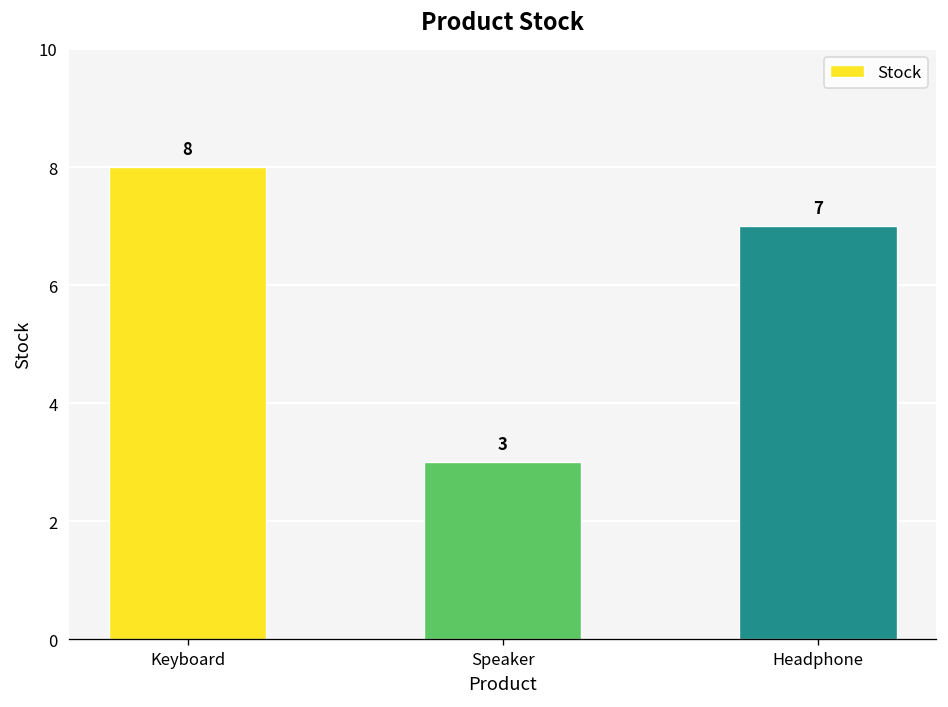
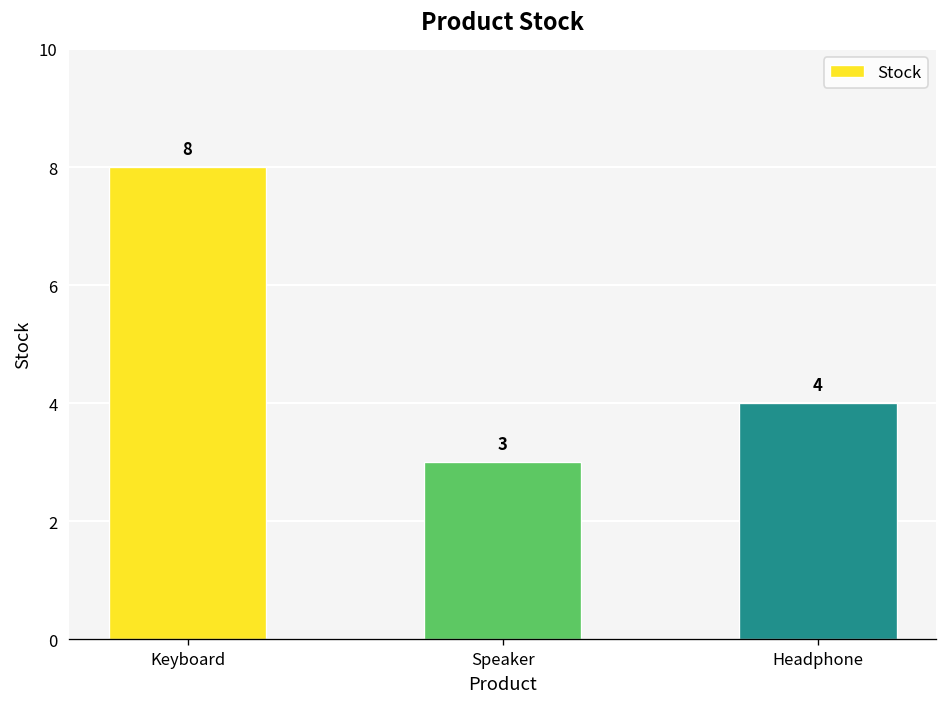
  {
    "Keyboard": 8,
    "Speaker": 3,
-   "Headphone": 7
+   "Headphone": 4
  }
